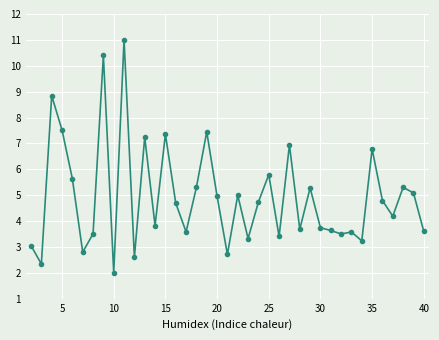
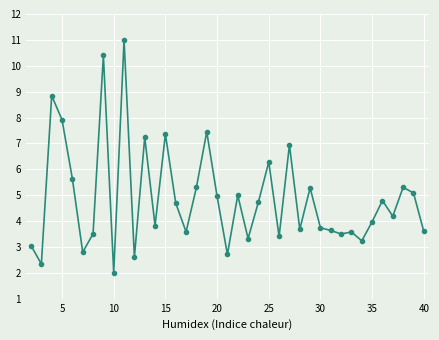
  {
-   "5": 7.5,
+   "5": 7.9,
    "10": 2.0,
    "15": 7.4,
    "20": 5.0,
-   "25": 5.8,
+   "25": 6.3,
    "30": 3.7,
-   "35": 6.8,
+   "35": 4.0,
    "40": 3.6
  }
